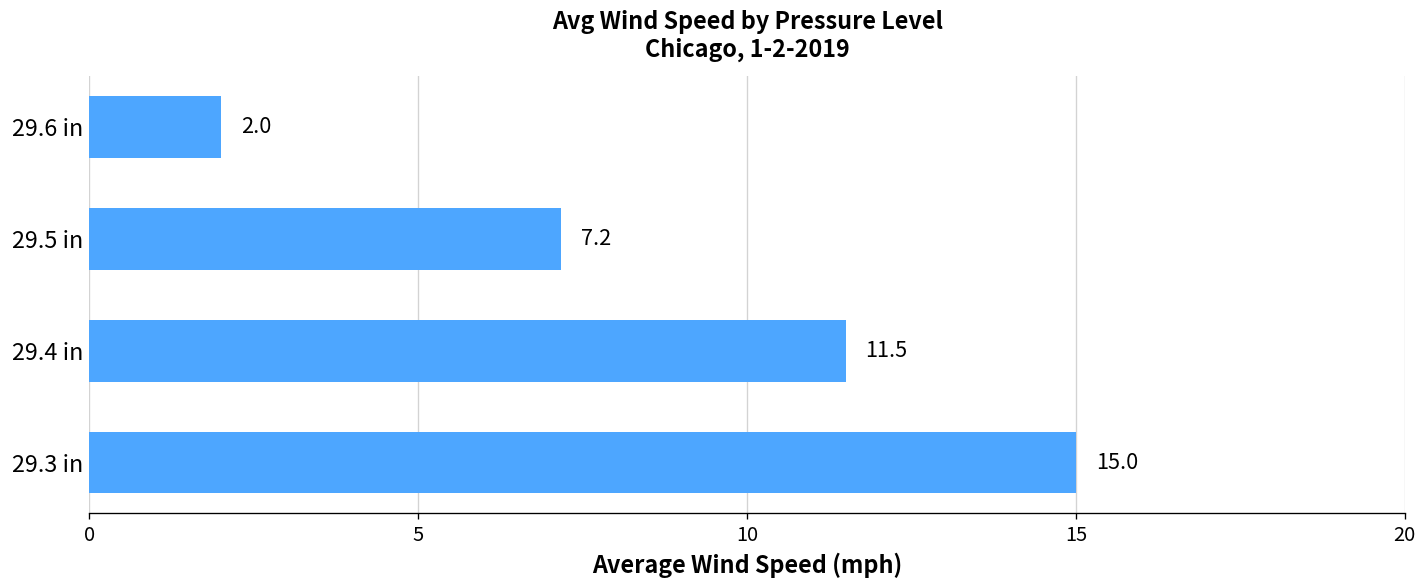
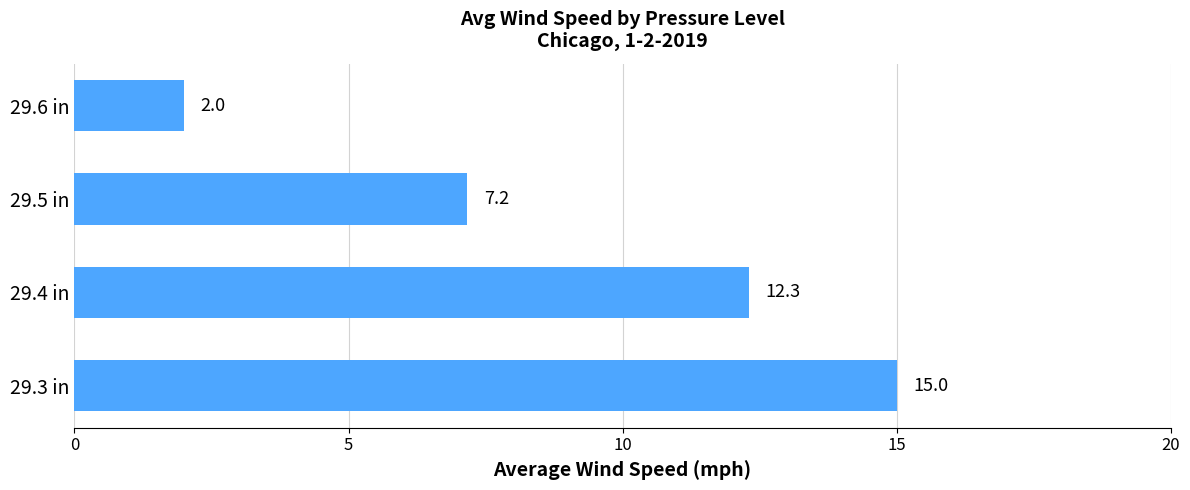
  {
    "29.6 in": 2.0,
    "29.5 in": 7.2,
-   "29.4 in": 11.5,
+   "29.4 in": 12.3,
    "29.3 in": 15.0
  }
